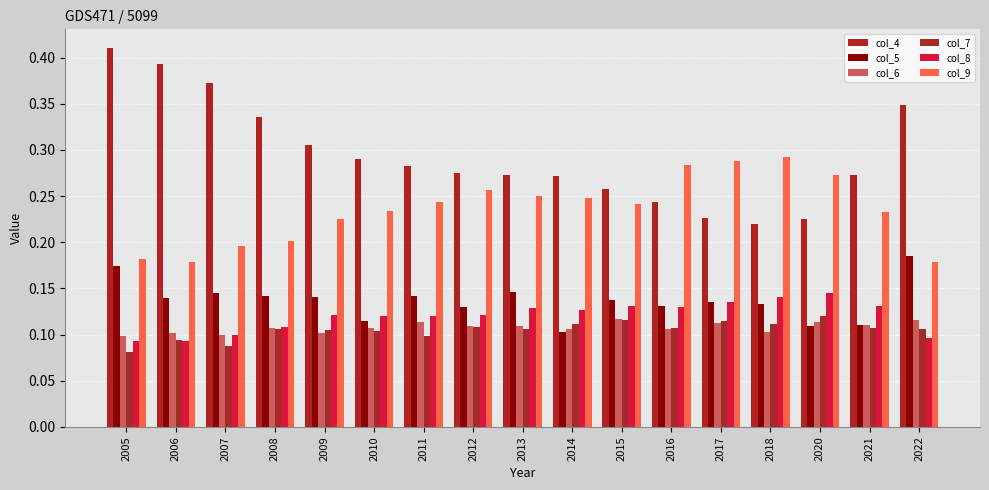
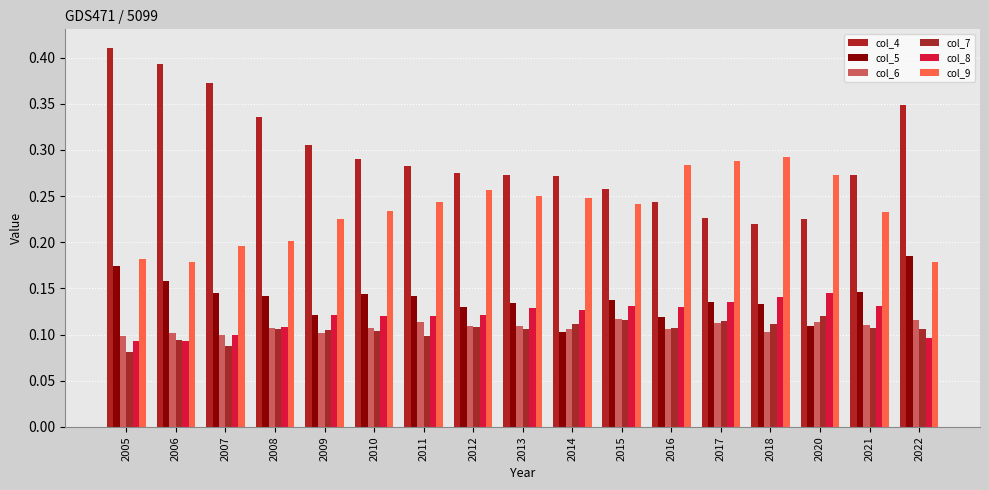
  {
    "col_5": {
      "2005": 0.17,
-     "2006": 0.14,
+     "2006": 0.16,
      "2007": 0.14,
      "2008": 0.14,
-     "2009": 0.14,
-     "2010": 0.11,
+     "2009": 0.12,
+     "2010": 0.14,
      "2011": 0.14,
      "2012": 0.13,
-     "2013": 0.15,
+     "2013": 0.13,
      "2014": 0.10,
      "2015": 0.14,
-     "2016": 0.13,
+     "2016": 0.12,
      "2017": 0.13,
      "2018": 0.13,
      "2020": 0.11,
-     "2021": 0.11,
+     "2021": 0.15,
      "2022": 0.19
    }
  }
